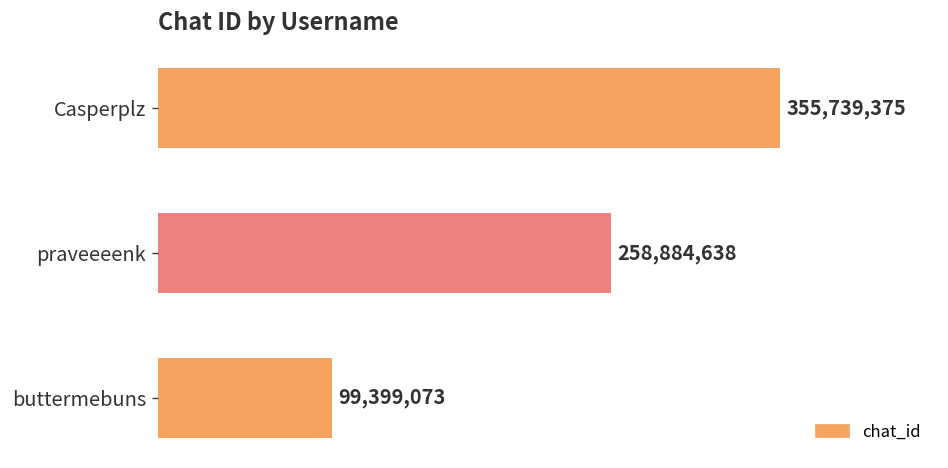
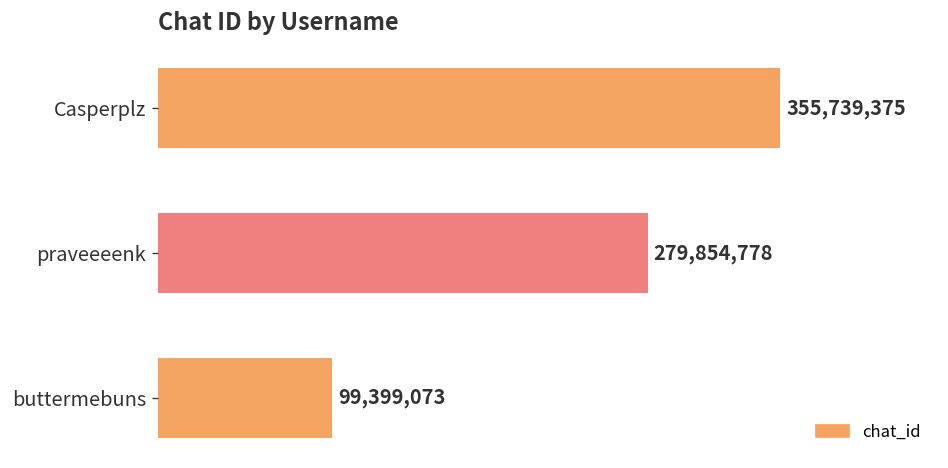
  {
    "Casperplz": "355,739,375",
-   "praveeeenk": "258,884,638",
+   "praveeeenk": "279,854,778",
    "buttermebuns": "99,399,073"
  }
